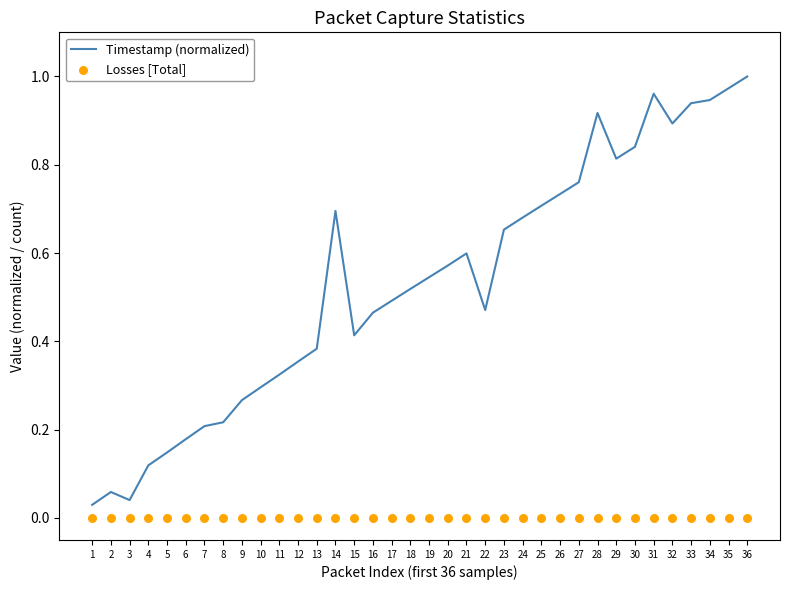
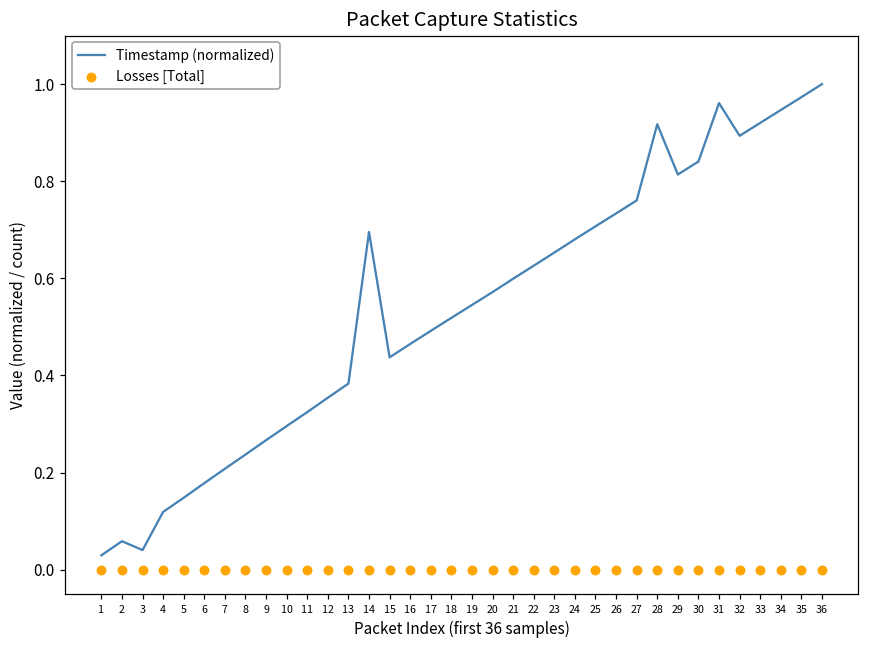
  {
    "Timestamp (normalized)": {
      "1": 0.03,
      "2": 0.06,
      "3": 0.04,
      "4": 0.12,
      "5": 0.15,
      "6": 0.18,
      "7": 0.21,
-     "8": 0.22,
+     "8": 0.24,
      "9": 0.27,
      "10": 0.30,
      "11": 0.32,
      "12": 0.35,
      "13": 0.38,
      "14": 0.70,
-     "15": 0.41,
+     "15": 0.44,
      "16": 0.46,
      "17": 0.49,
      "18": 0.52,
      "19": 0.55,
      "20": 0.57,
      "21": 0.60,
-     "22": 0.47,
+     "22": 0.63,
      "23": 0.65,
      "24": 0.68,
      "25": 0.71,
      "26": 0.73,
      "27": 0.76,
      "28": 0.92,
      "29": 0.81,
      "30": 0.84,
      "31": 0.96,
      "32": 0.89,
-     "33": 0.94,
+     "33": 0.92,
      "34": 0.95,
      "35": 0.97,
      "36": 1.00
    }
  }
